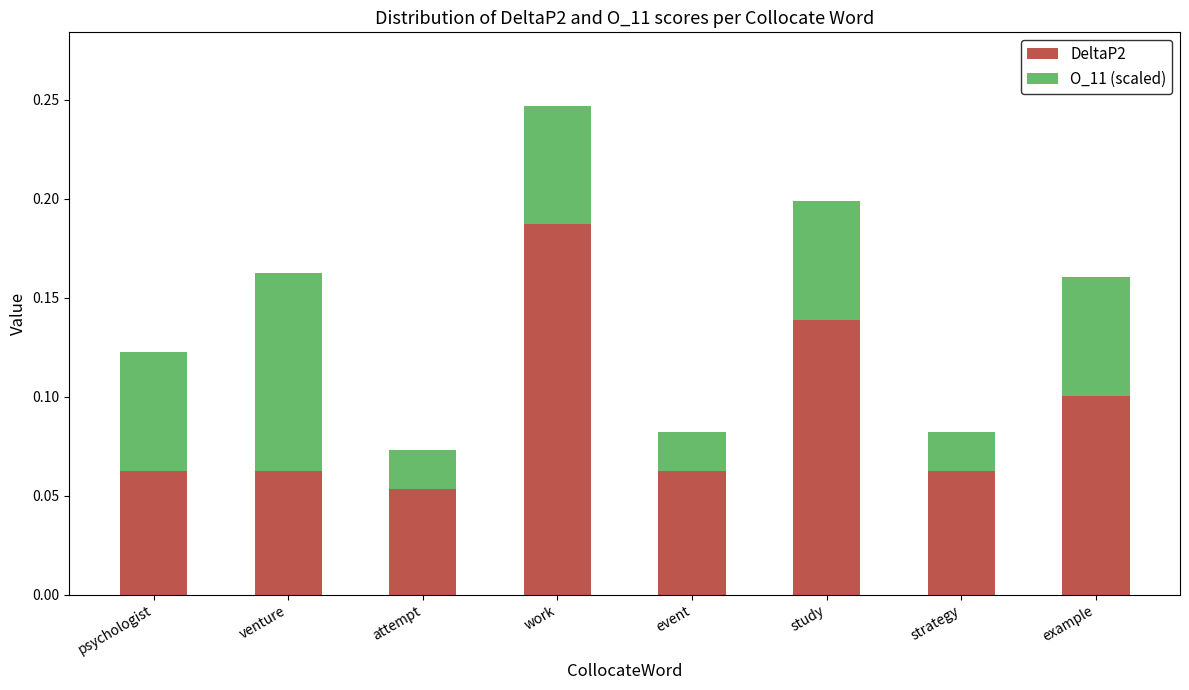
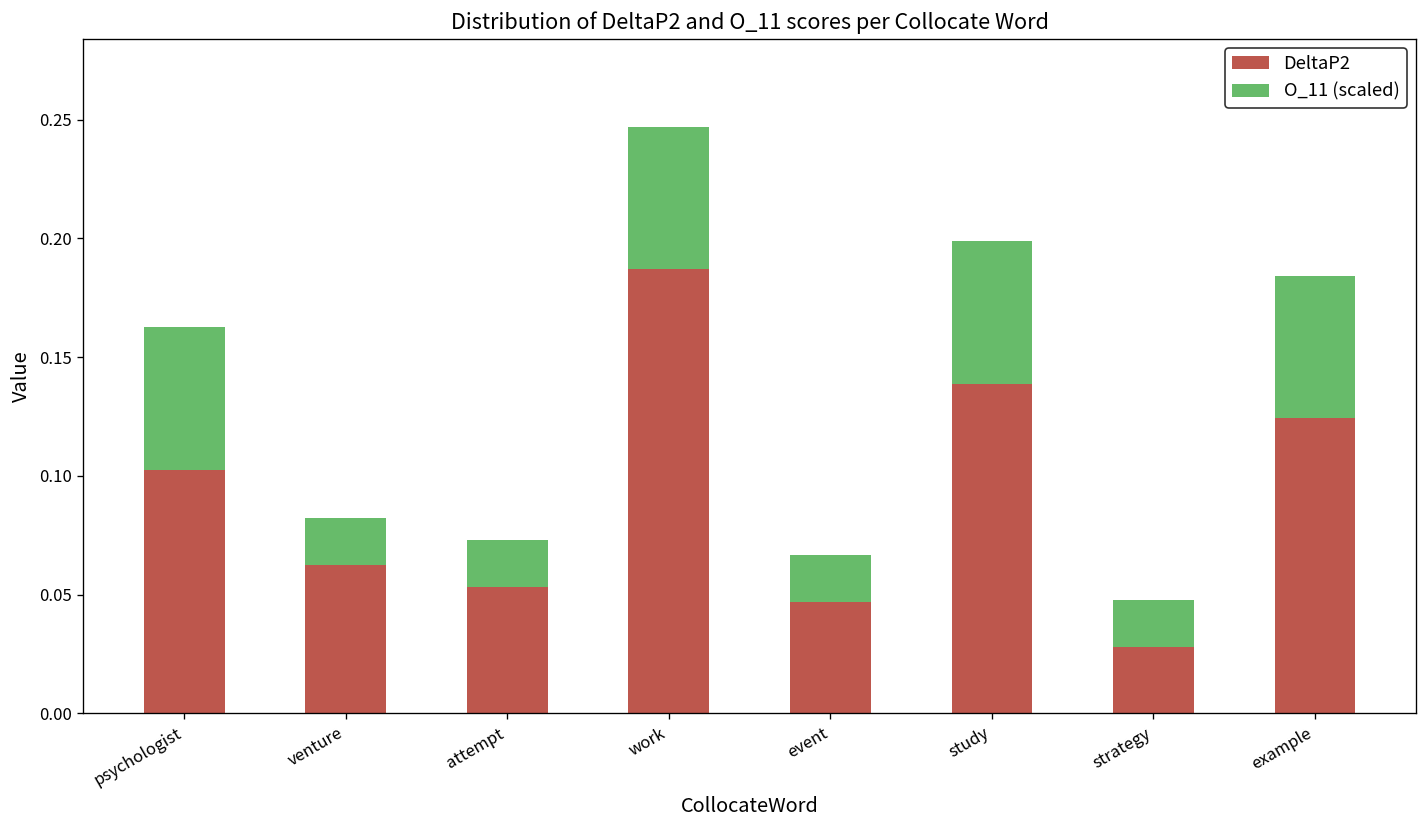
  {
    "DeltaP2": {
-     "psychologist": 0.062,
+     "psychologist": 0.103,
      "venture": 0.062,
      "attempt": 0.053,
      "work": 0.187,
-     "event": 0.062,
+     "event": 0.047,
      "study": 0.139,
-     "strategy": 0.062,
-     "example": 0.101
+     "strategy": 0.028,
+     "example": 0.124
    },
    "O_11 (scaled)": {
      "psychologist": 0.060,
-     "venture": 0.100,
+     "venture": 0.020,
      "attempt": 0.020,
      "work": 0.060,
      "event": 0.020,
      "study": 0.060,
      "strategy": 0.020,
      "example": 0.060
    }
  }
